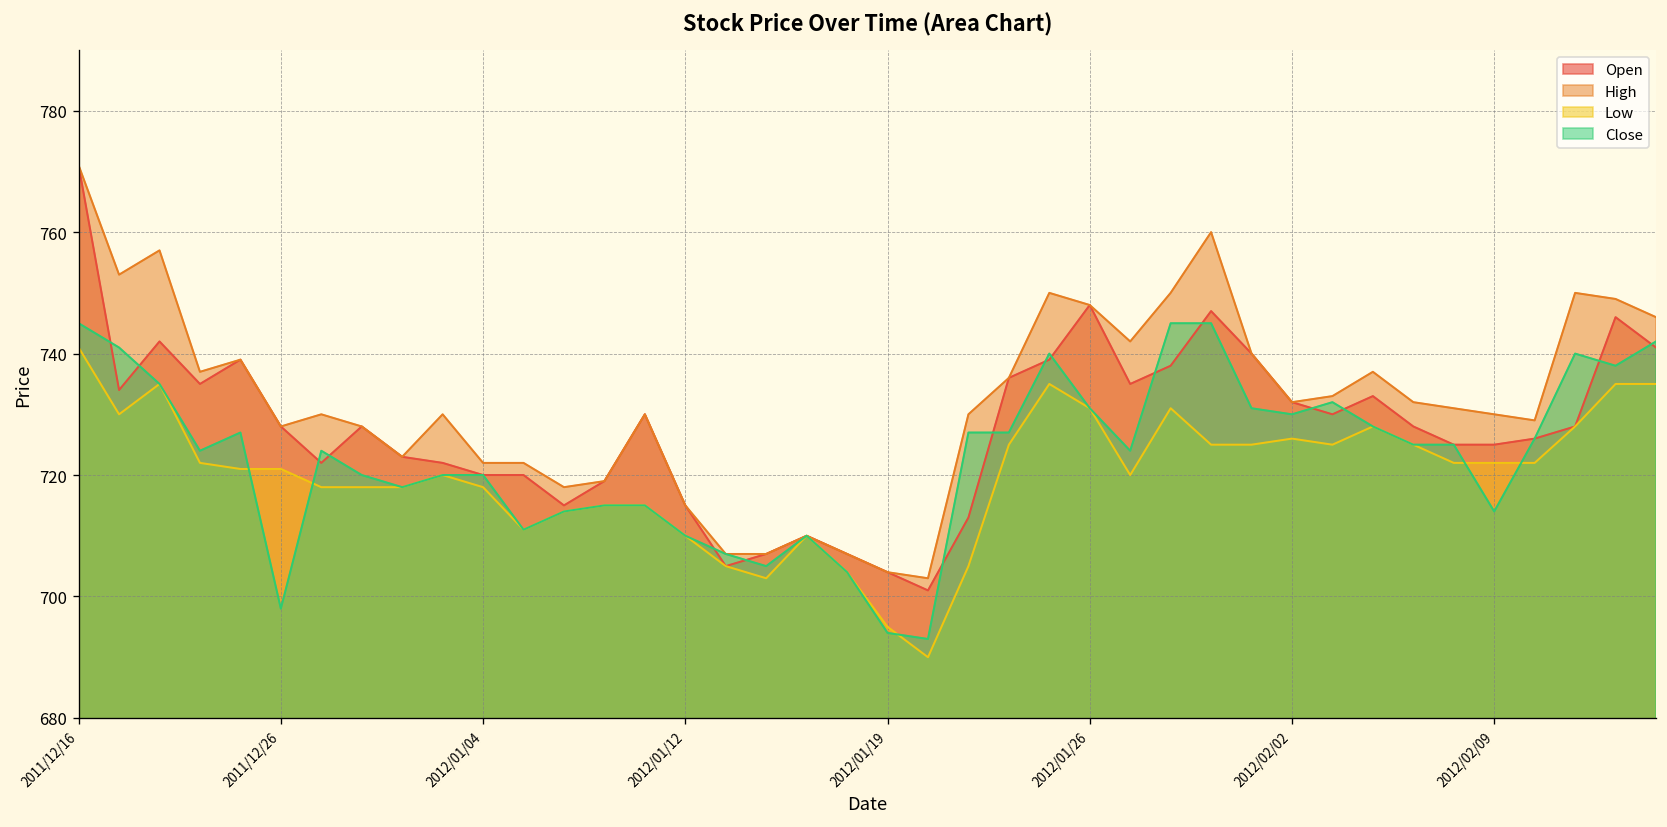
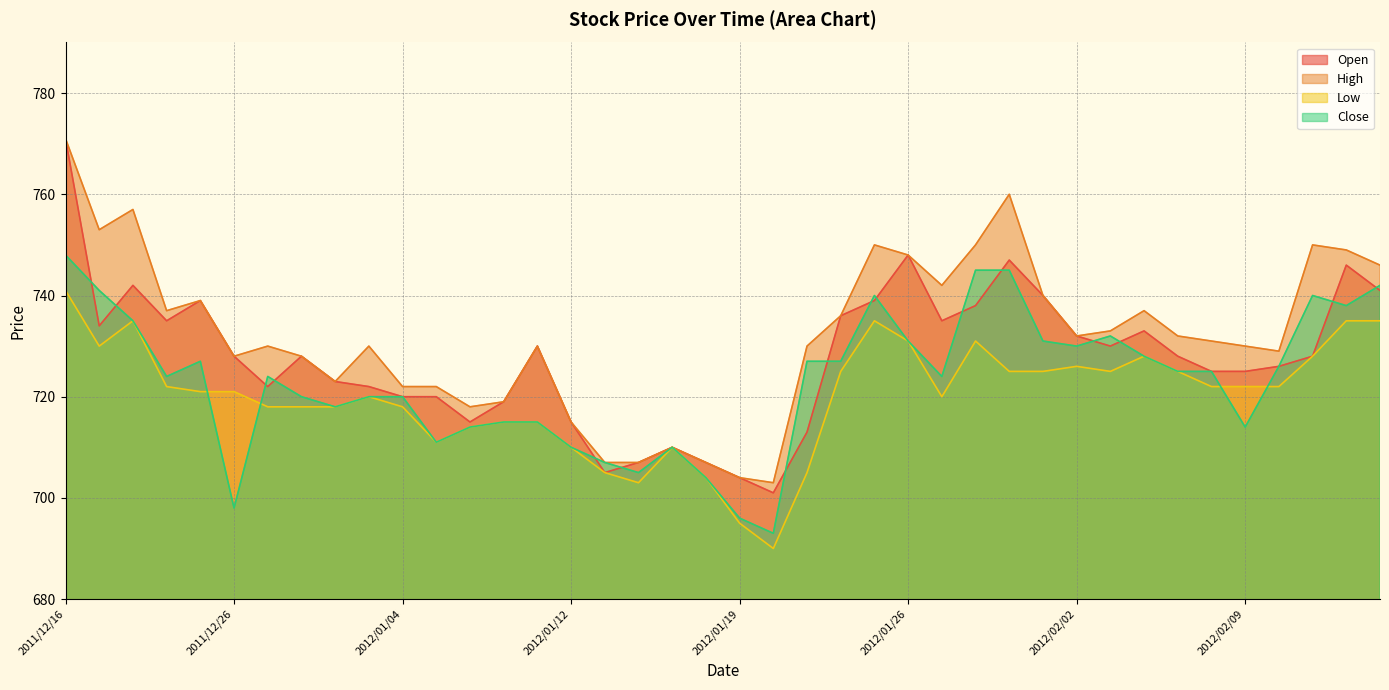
  {
    "Close": {
-     "2011/12/16": 745,
+     "2011/12/16": 748,
      "2011/12/26": 698,
-     "2012/01/19": 694,
+     "2012/01/19": 696,
      "2012/02/02": 730,
      "2012/02/09": 714
    }
  }
